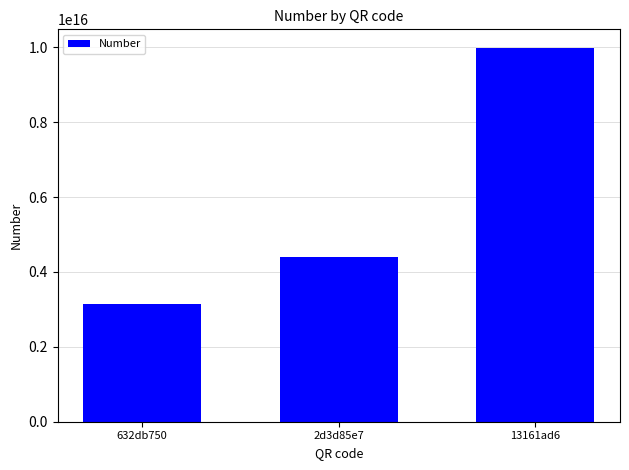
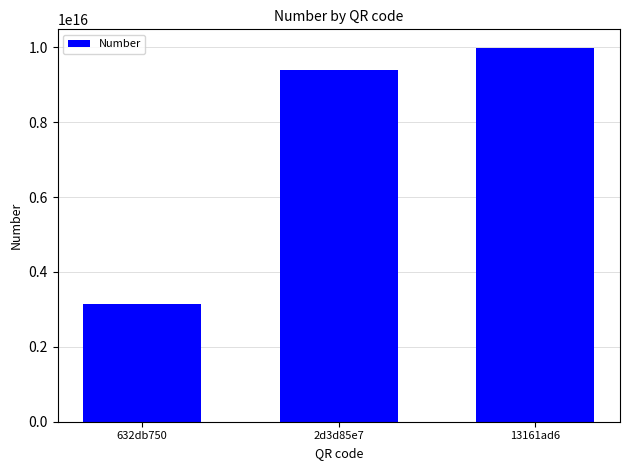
  {
    "632db750": 3200000000000000,
-   "2d3d85e7": 4400000000000000,
+   "2d3d85e7": 9400000000000000,
    "13161ad6": 10000000000000000
  }
